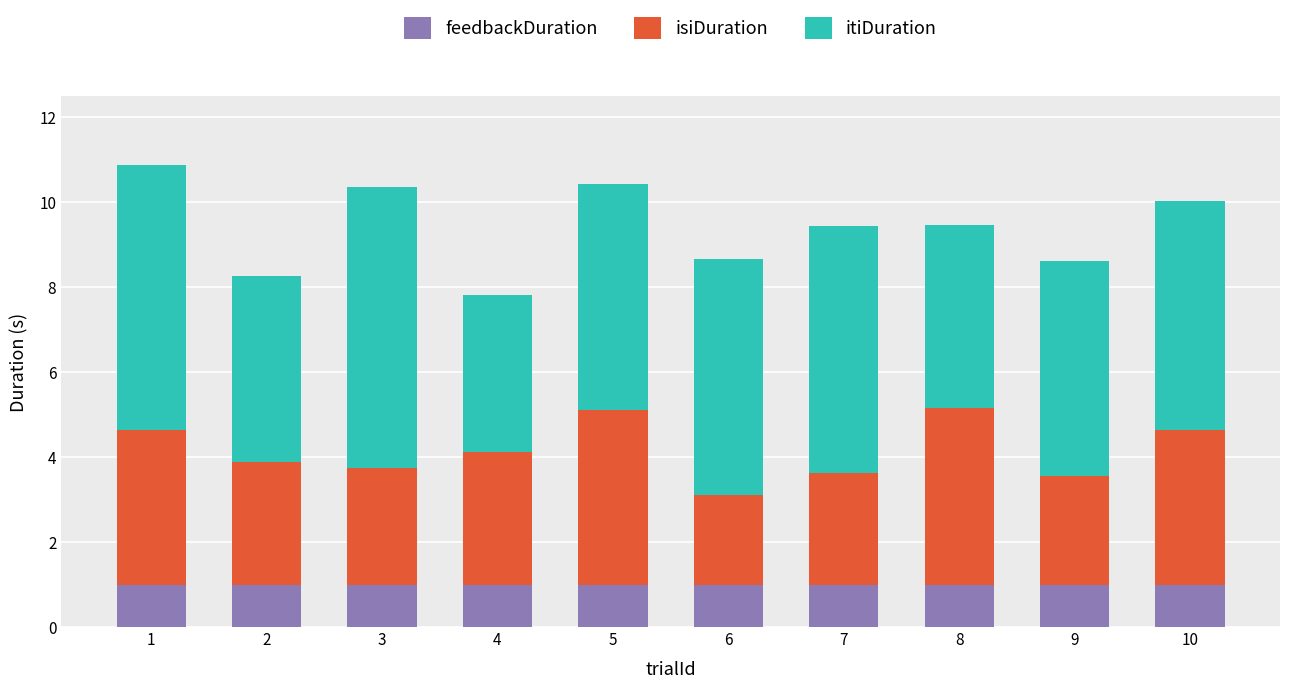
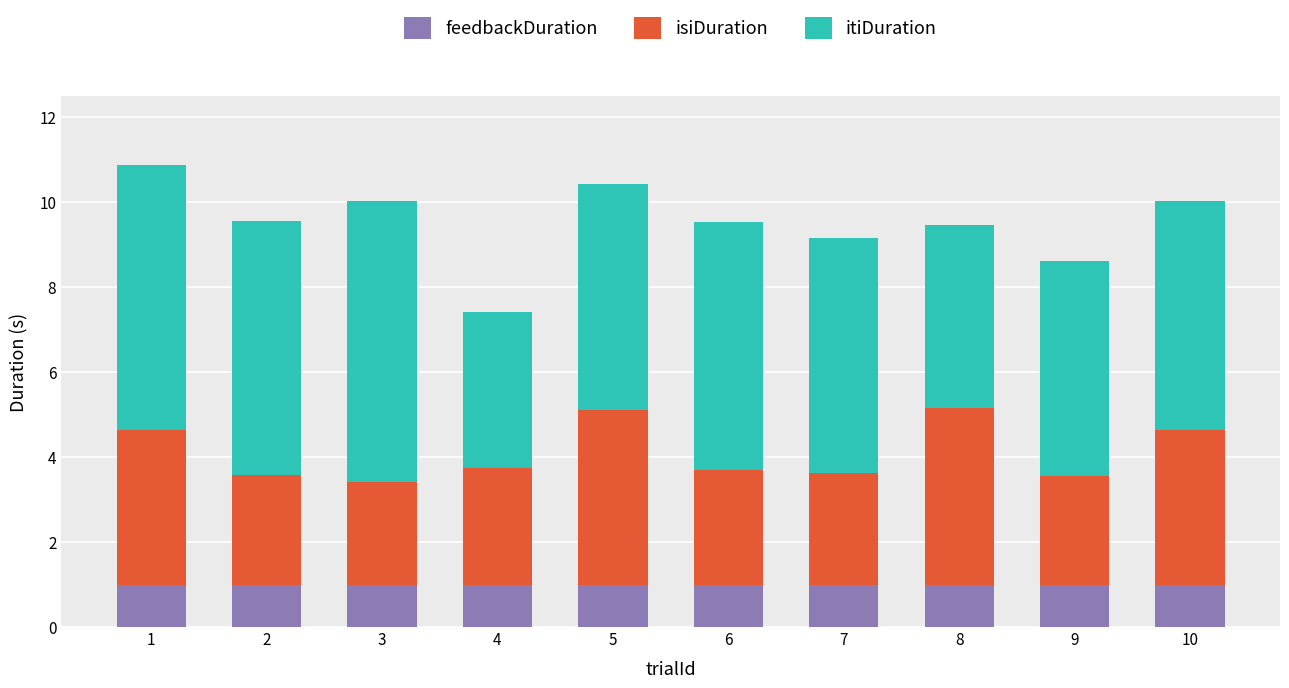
  {
    "feedbackDuration": {
      "1": 1.0,
      "2": 1.0,
      "3": 1.0,
      "4": 1.0,
      "5": 1.0,
      "6": 1.0,
      "7": 1.0,
      "8": 1.0,
      "9": 1.0,
      "10": 1.0
    },
    "isiDuration": {
      "1": 3.6,
-     "2": 2.9,
-     "3": 2.7,
-     "4": 3.1,
+     "2": 2.6,
+     "3": 2.4,
+     "4": 2.7,
      "5": 4.1,
-     "6": 2.1,
+     "6": 2.7,
      "7": 2.6,
      "8": 4.1,
      "9": 2.5,
      "10": 3.6
    },
    "itiDuration": {
      "1": 6.2,
-     "2": 4.4,
+     "2": 6.0,
      "3": 6.6,
      "4": 3.7,
      "5": 5.3,
-     "6": 5.6,
-     "7": 5.8,
+     "6": 5.8,
+     "7": 5.5,
      "8": 4.3,
      "9": 5.1,
      "10": 5.4
    }
  }
